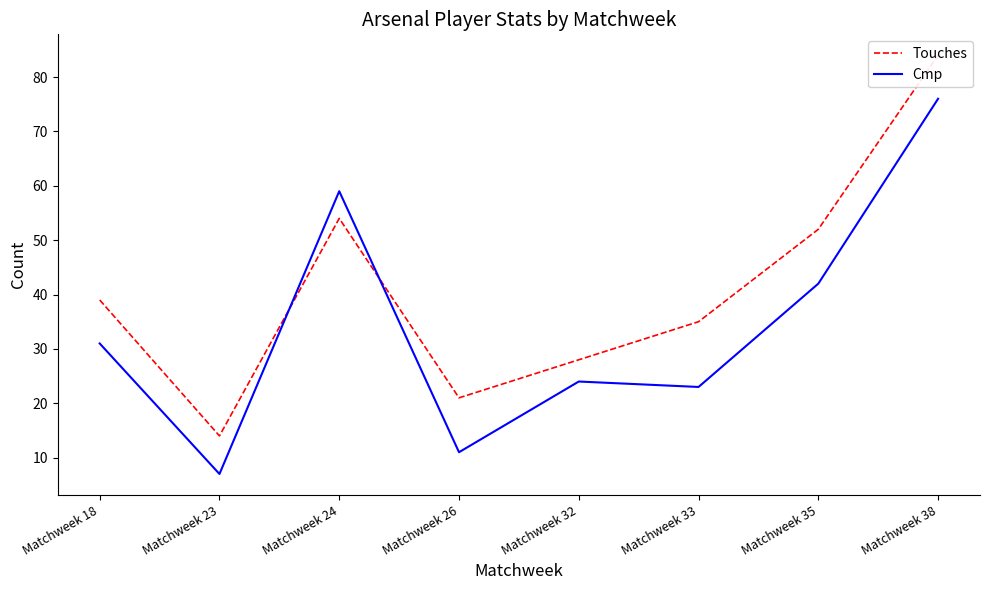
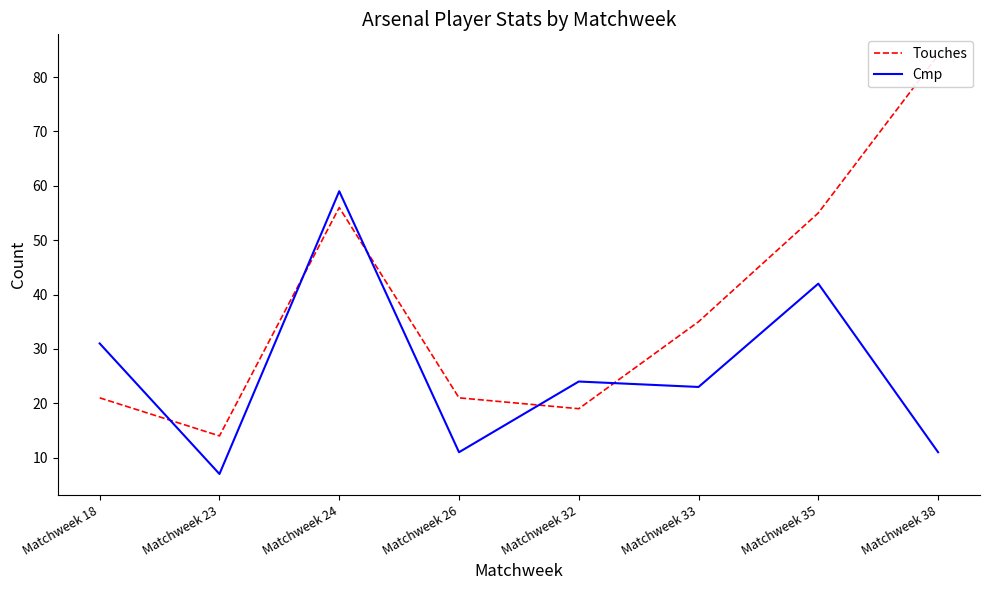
  {
    "Touches": {
-     "Matchweek 18": 39,
+     "Matchweek 18": 21,
      "Matchweek 23": 14,
-     "Matchweek 24": 54,
+     "Matchweek 24": 56,
      "Matchweek 26": 21,
-     "Matchweek 32": 28,
+     "Matchweek 32": 19,
      "Matchweek 33": 35,
-     "Matchweek 35": 52
+     "Matchweek 35": 55
    },
    "Cmp": {
      "Matchweek 18": 31,
      "Matchweek 23": 7,
      "Matchweek 24": 59,
      "Matchweek 26": 11,
      "Matchweek 32": 24,
      "Matchweek 33": 23,
      "Matchweek 35": 42,
-     "Matchweek 38": 76
+     "Matchweek 38": 11
    }
  }
